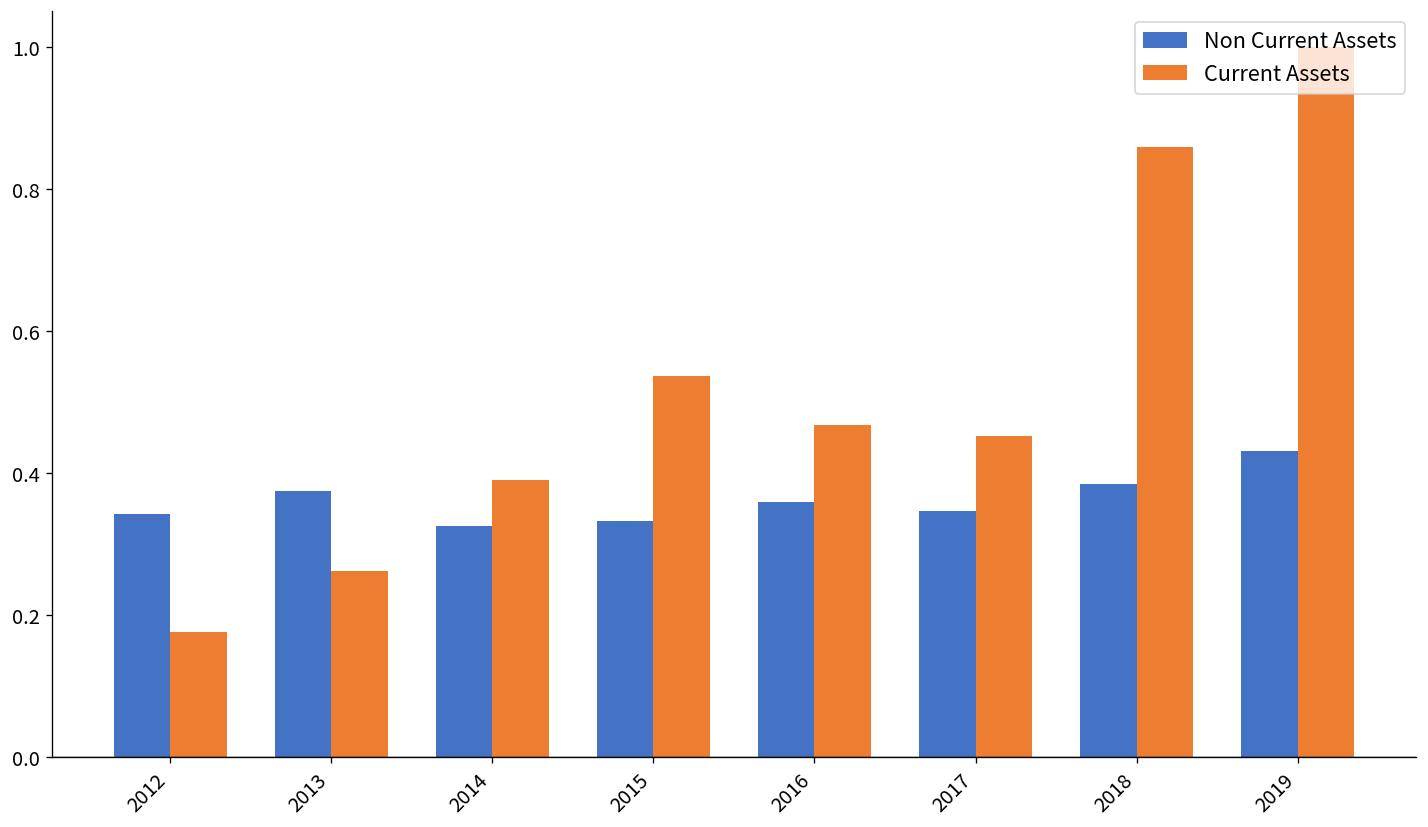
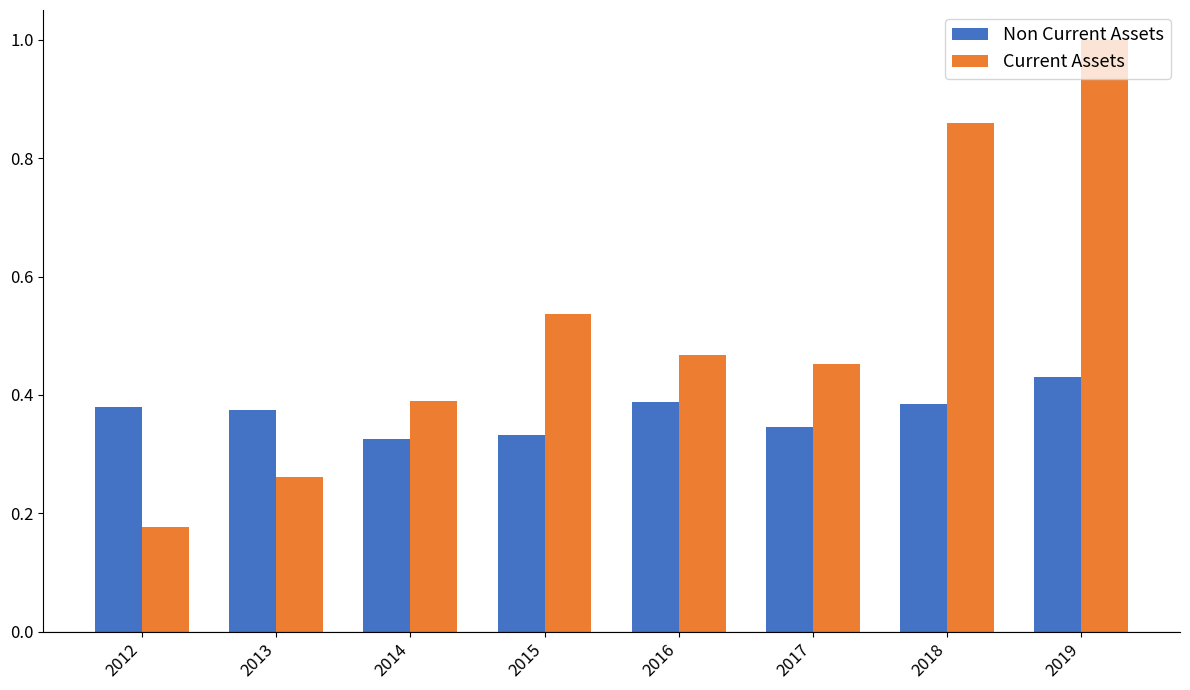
  {
    "Non Current Assets": {
-     "2012": 0.34,
+     "2012": 0.38,
      "2013": 0.38,
      "2014": 0.33,
      "2015": 0.33,
-     "2016": 0.36,
+     "2016": 0.39,
      "2017": 0.35,
      "2018": 0.38,
      "2019": 0.43
    },
    "Current Assets": {
      "2012": 0.18,
      "2013": 0.26,
      "2014": 0.39,
      "2015": 0.54,
      "2016": 0.47,
      "2017": 0.45,
      "2018": 0.86
    }
  }
